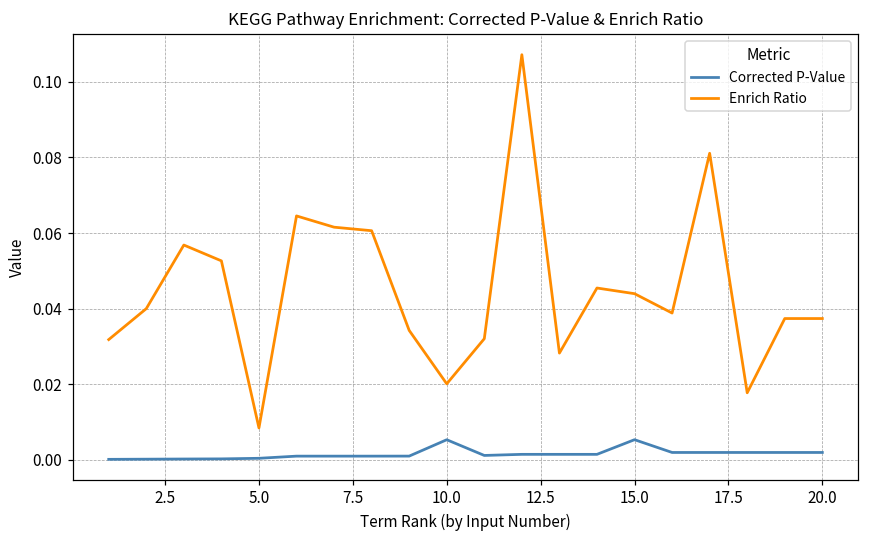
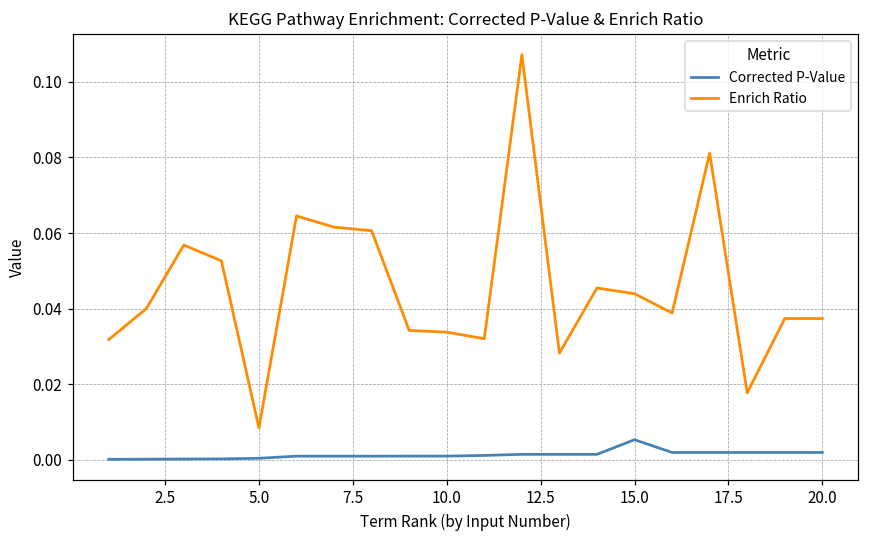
  {
    "Corrected P-Value": {
      "5.0": 0.000,
-     "10.0": 0.005,
+     "10.0": 0.001,
      "15.0": 0.005,
      "20.0": 0.002
    },
    "Enrich Ratio": {
      "5.0": 0.008,
-     "10.0": 0.020,
+     "10.0": 0.034,
      "15.0": 0.044,
      "20.0": 0.037
    }
  }
